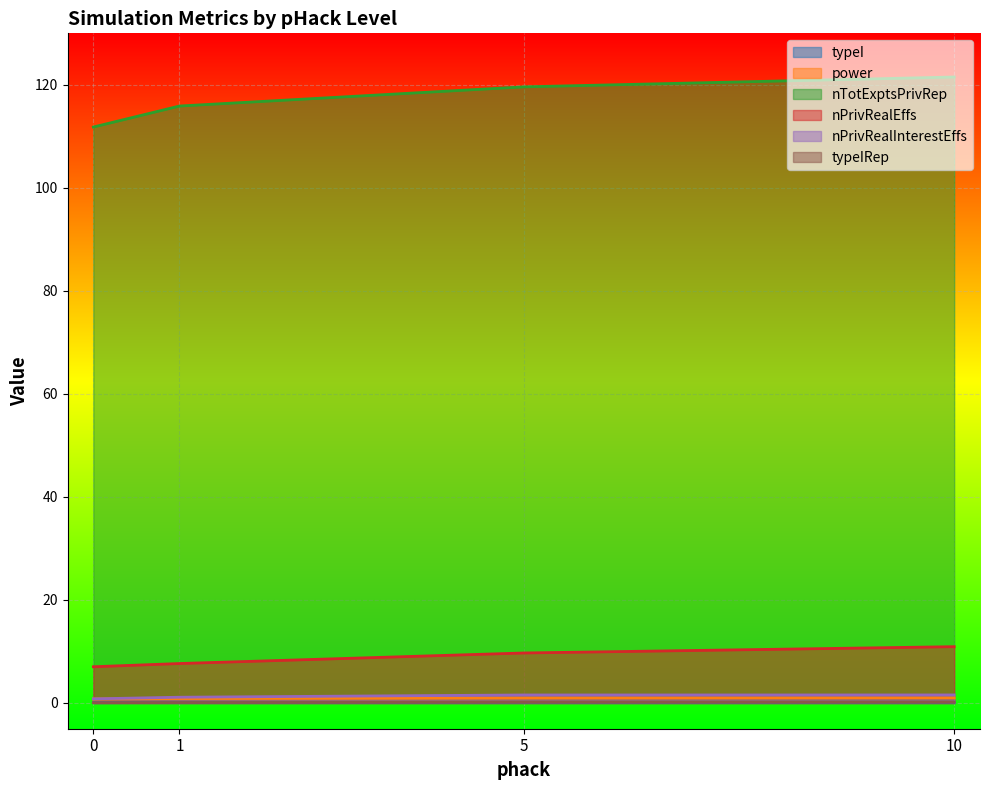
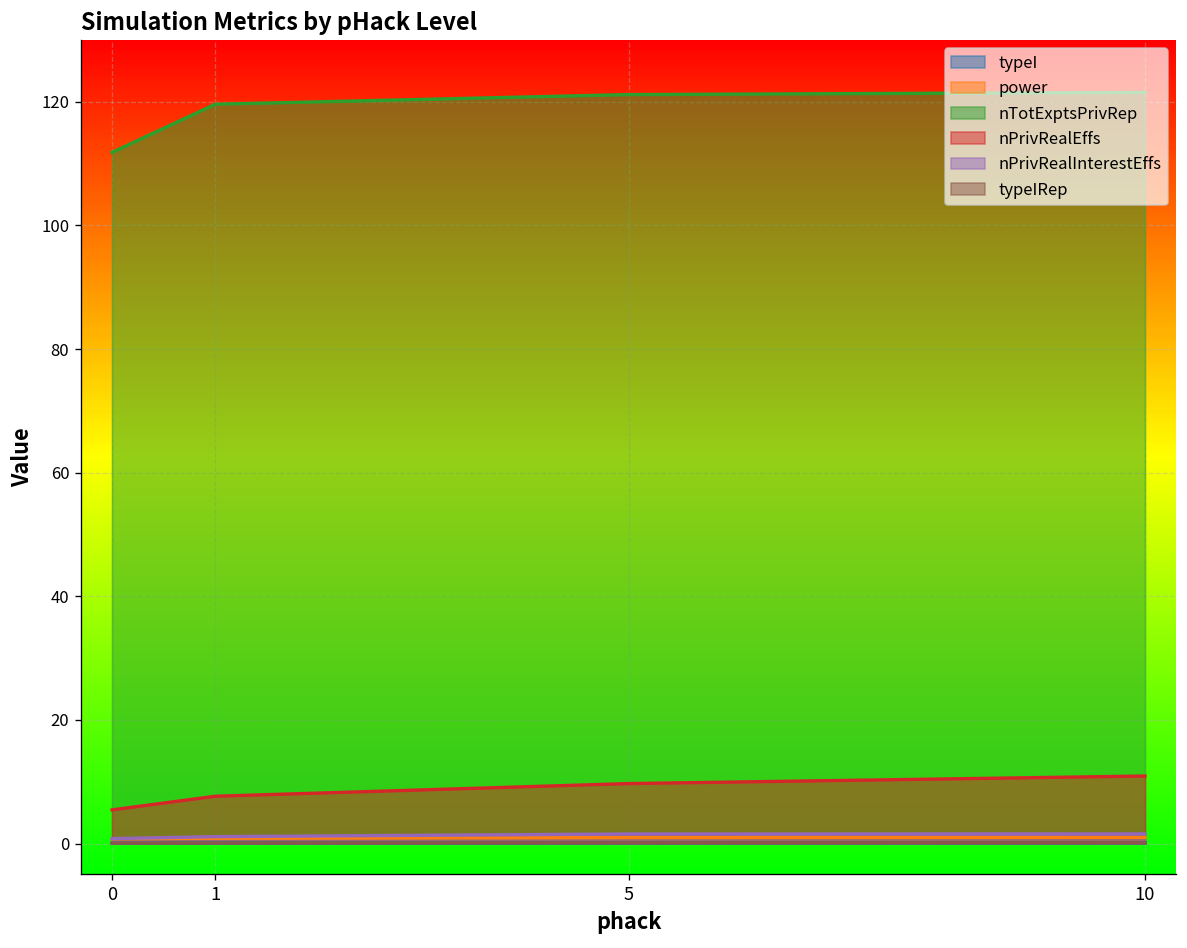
  {
    "typeIRep": {
      "0": 0,
      "1": 0,
      "5": 0,
      "10": 0
    },
    "power": {
      "5": 1,
      "10": 1
    },
    "nTotExptsPrivRep": {
      "0": 112,
-     "1": 116,
-     "5": 120
+     "1": 120,
+     "5": 121
    },
    "nPrivRealEffs": {
-     "0": 7,
+     "0": 5,
      "1": 8,
      "5": 10,
      "10": 11
    },
    "nPrivRealInterestEffs": {
      "5": 2,
      "10": 2
    }
  }
